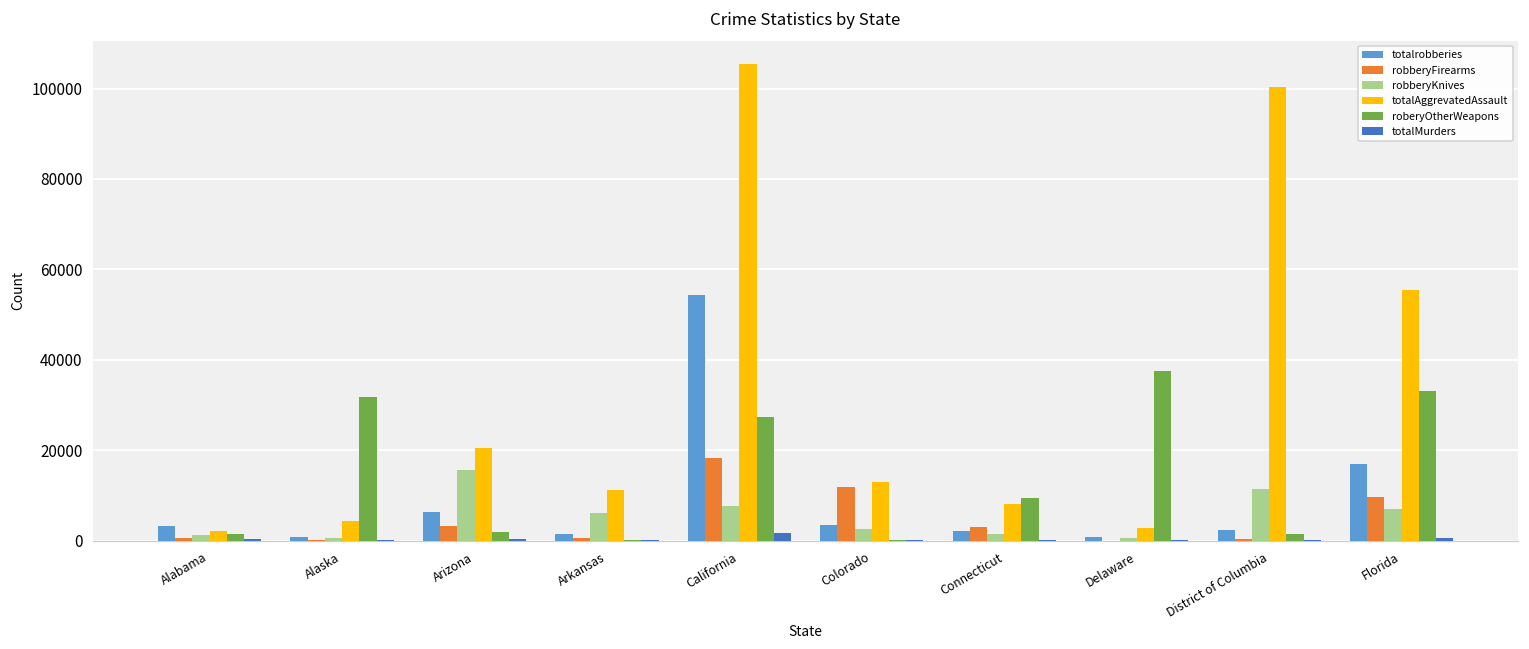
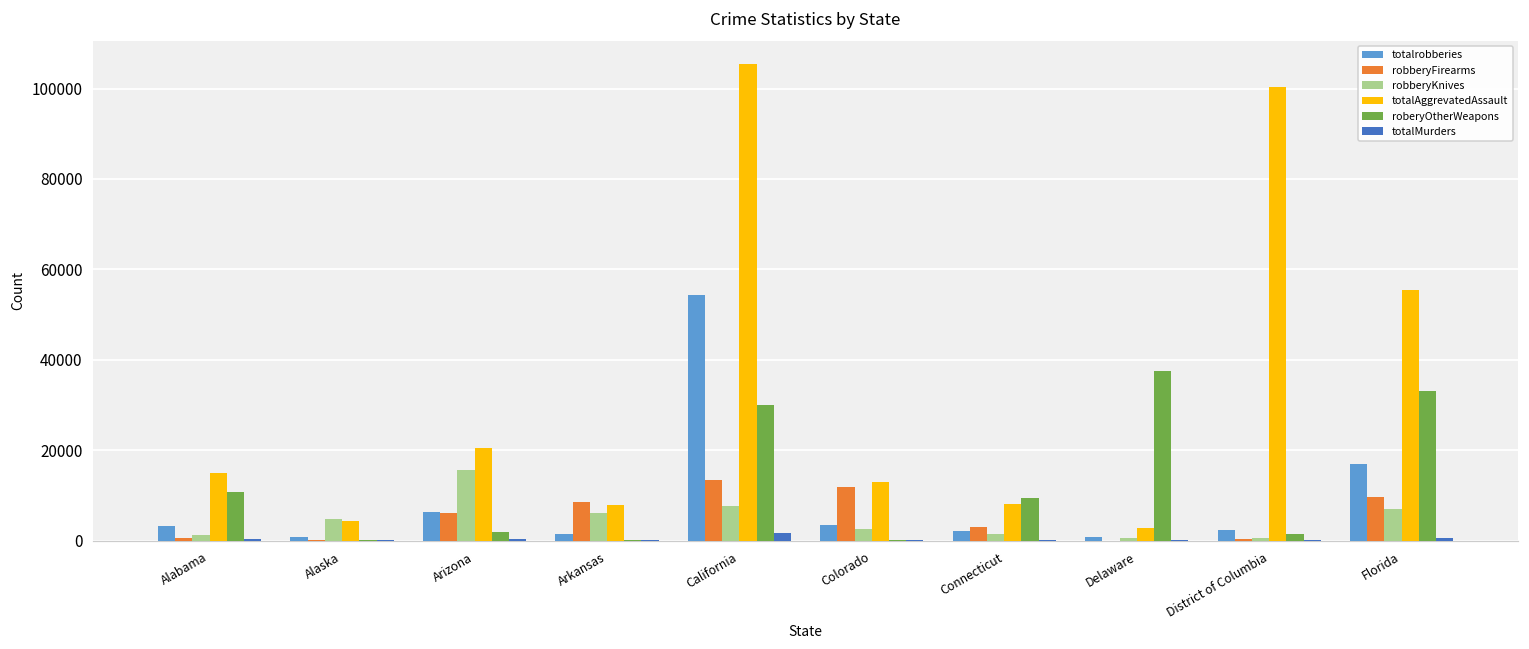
  {
    "robberyFirearms": {
-     "Arizona": 3000,
-     "Arkansas": 1000,
-     "California": 18000,
+     "Arizona": 6000,
+     "Arkansas": 9000,
+     "California": 13000,
      "Colorado": 12000,
      "Connecticut": 3000,
      "Florida": 10000
    },
    "robberyKnives": {
      "Alabama": 1000,
-     "Alaska": 1000,
+     "Alaska": 5000,
      "Arizona": 16000,
      "Arkansas": 6000,
      "California": 8000,
      "Colorado": 3000,
      "Connecticut": 1000,
-     "District of Columbia": 12000,
+     "District of Columbia": 1000,
      "Florida": 7000
    },
    "totalAggrevatedAssault": {
-     "Alabama": 2000,
+     "Alabama": 15000,
      "Alaska": 4000,
      "Arizona": 20000,
-     "Arkansas": 11000,
+     "Arkansas": 8000,
      "California": 105000,
      "Colorado": 13000,
      "Connecticut": 8000,
      "Delaware": 3000,
      "District of Columbia": 100000,
      "Florida": 56000
    },
    "roberyOtherWeapons": {
-     "Alabama": 2000,
-     "Alaska": 32000,
+     "Alabama": 11000,
+     "Alaska": 0,
      "Arizona": 2000,
-     "California": 27000,
+     "California": 30000,
      "Connecticut": 9000,
      "Delaware": 37000,
      "District of Columbia": 1000,
      "Florida": 33000
    }
  }
